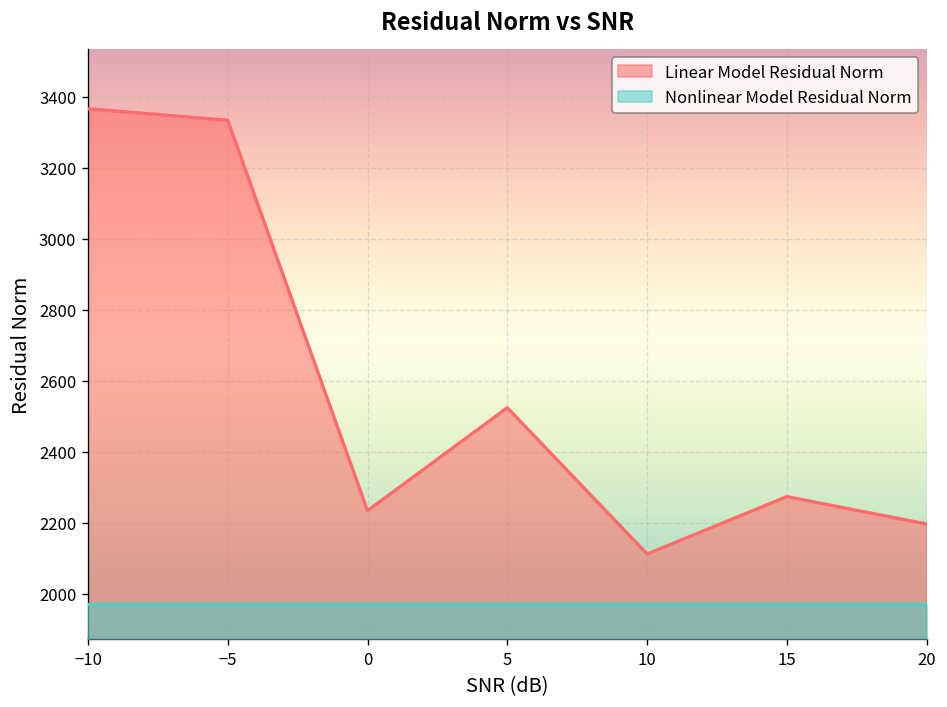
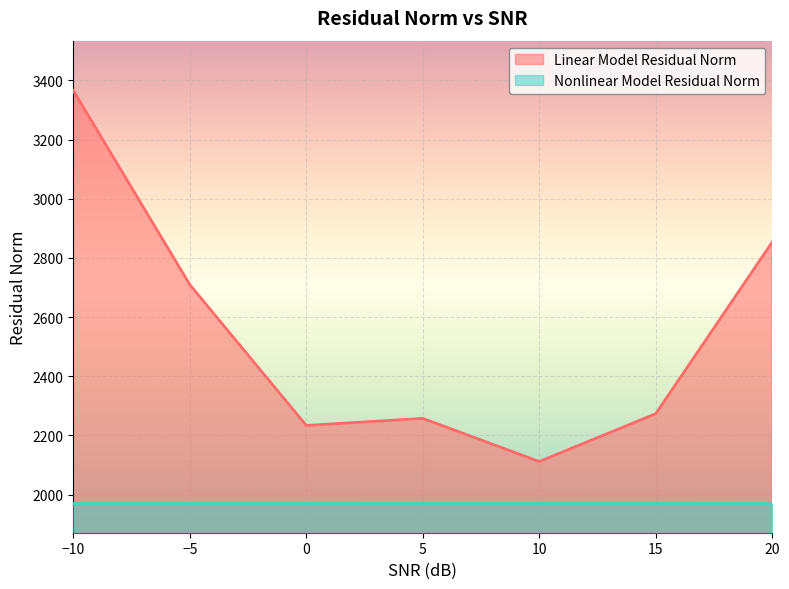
  {
    "Linear Model Residual Norm": {
      "−10": 3370,
-     "−5": 3330,
+     "−5": 2710,
      "0": 2230,
-     "5": 2520,
+     "5": 2260,
      "10": 2110,
      "15": 2270,
-     "20": 2200
+     "20": 2850
    },
    "Nonlinear Model Residual Norm": {
      "−10": 1970,
      "−5": 1970,
      "0": 1970,
      "5": 1970,
      "10": 1970,
      "15": 1970,
      "20": 1970
    }
  }
